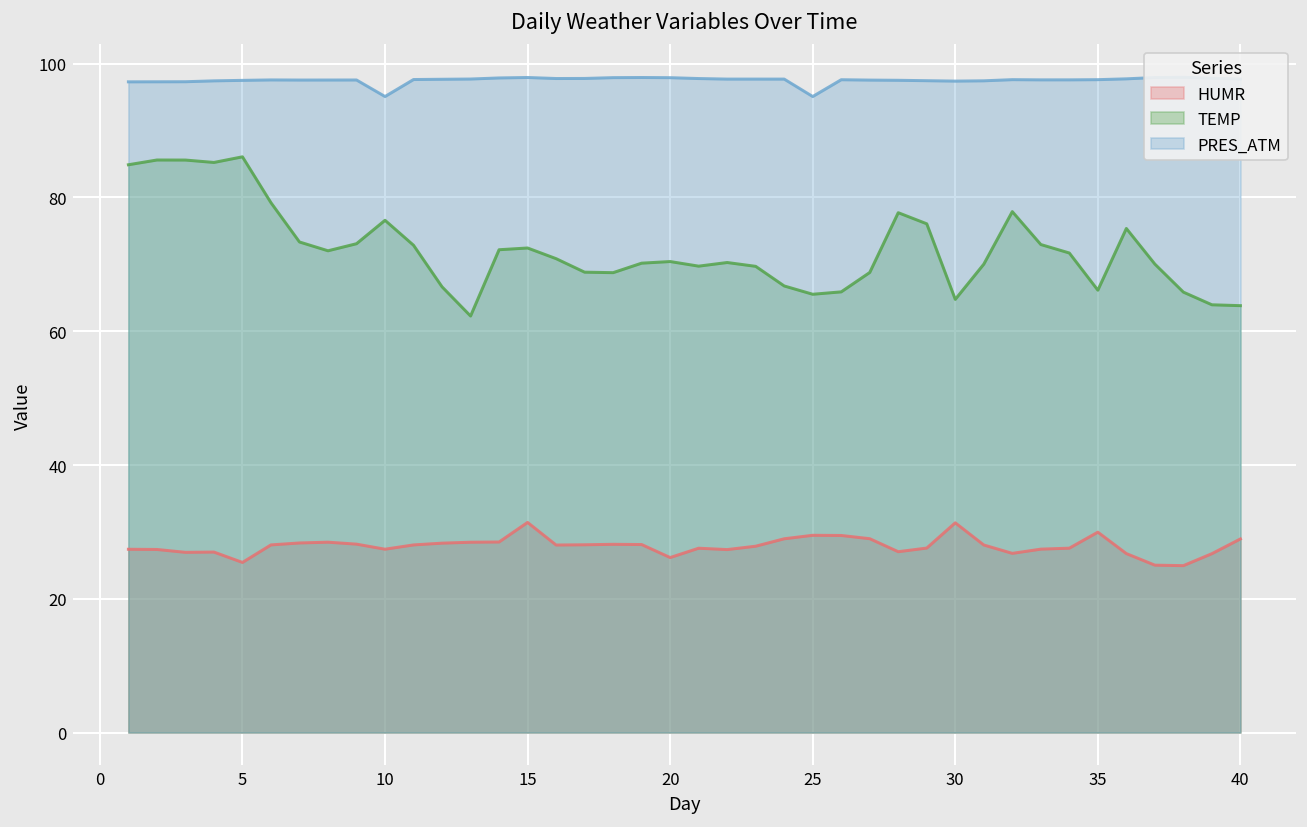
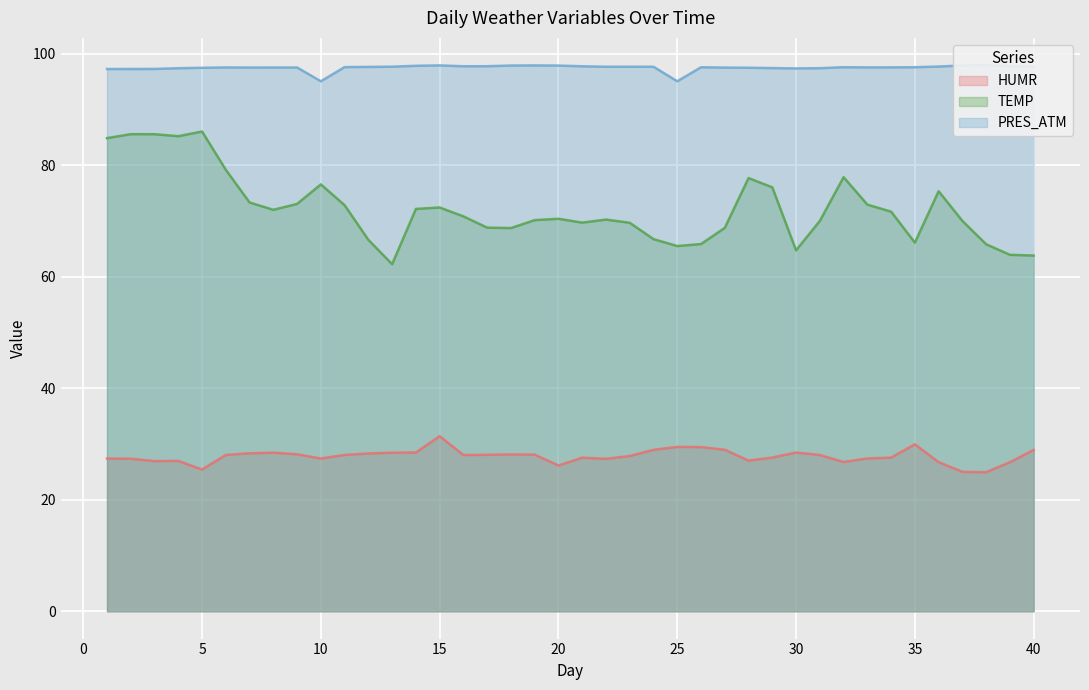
  {
    "HUMR": {
      "5": 25,
      "10": 27,
      "15": 31,
      "20": 26,
      "25": 29,
-     "30": 31,
+     "30": 28,
      "35": 30,
      "40": 29
    },
    "TEMP": {
      "5": 86,
      "10": 77,
      "15": 72,
      "20": 70,
      "25": 66,
      "30": 65,
      "35": 66,
      "40": 64
    },
    "PRES_ATM": {
      "5": 98,
      "10": 95,
      "15": 98,
      "20": 98,
      "25": 95,
      "30": 97,
      "35": 98
    }
  }
